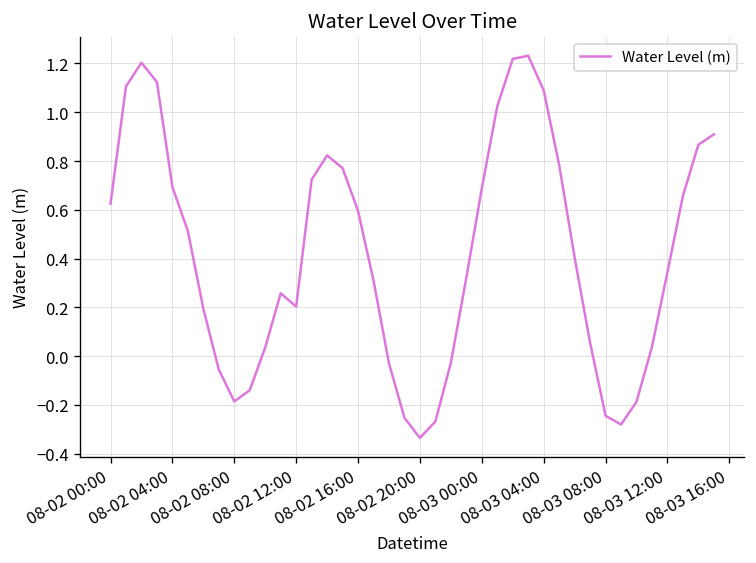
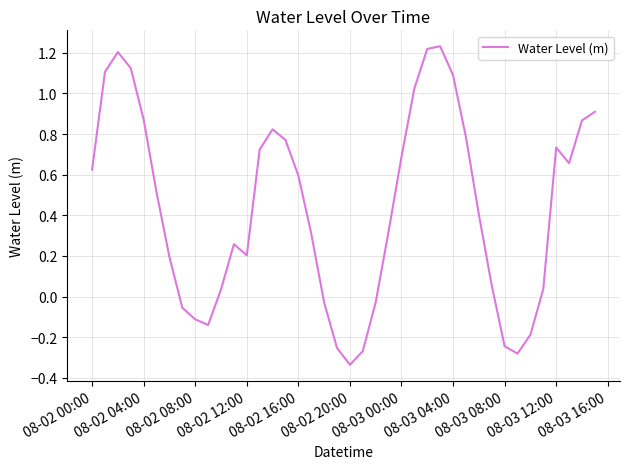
  {
    "08-02 00:00": 0.62,
-   "08-02 04:00": 0.69,
-   "08-02 08:00": -0.19,
+   "08-02 04:00": 0.87,
+   "08-02 08:00": -0.11,
    "08-02 12:00": 0.20,
    "08-02 16:00": 0.60,
    "08-02 20:00": -0.34,
    "08-03 00:00": 0.69,
    "08-03 04:00": 1.09,
    "08-03 08:00": -0.24,
-   "08-03 12:00": 0.34
+   "08-03 12:00": 0.73
  }
